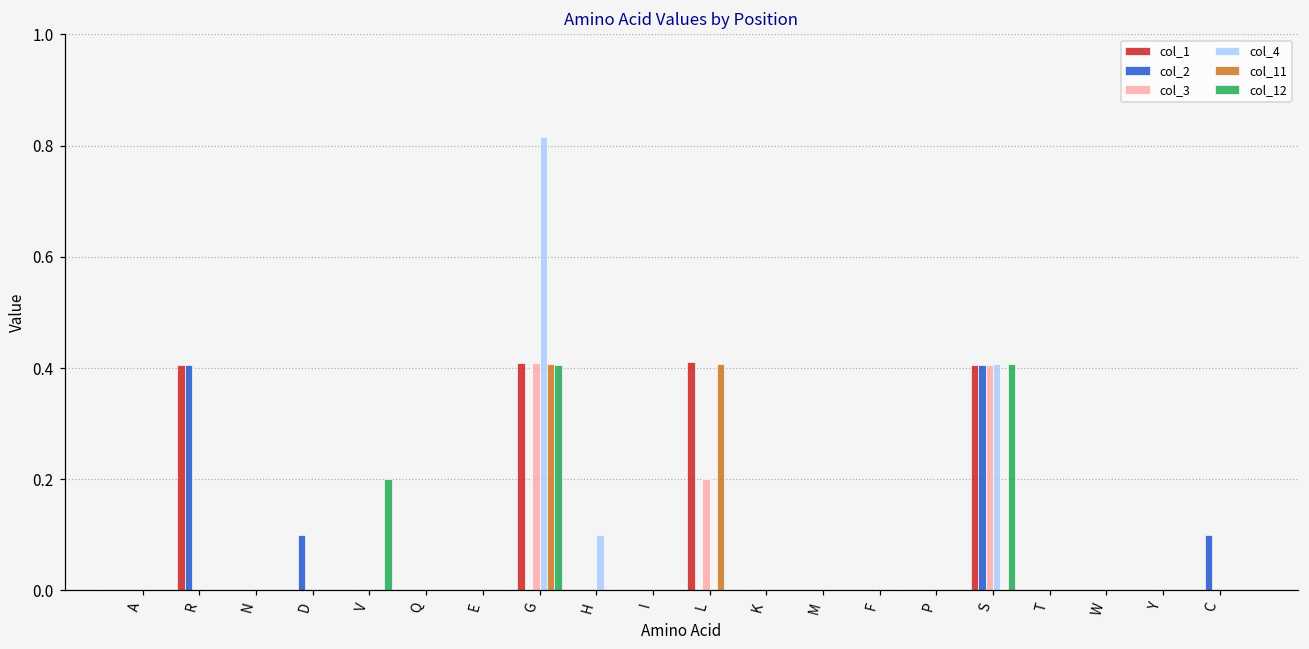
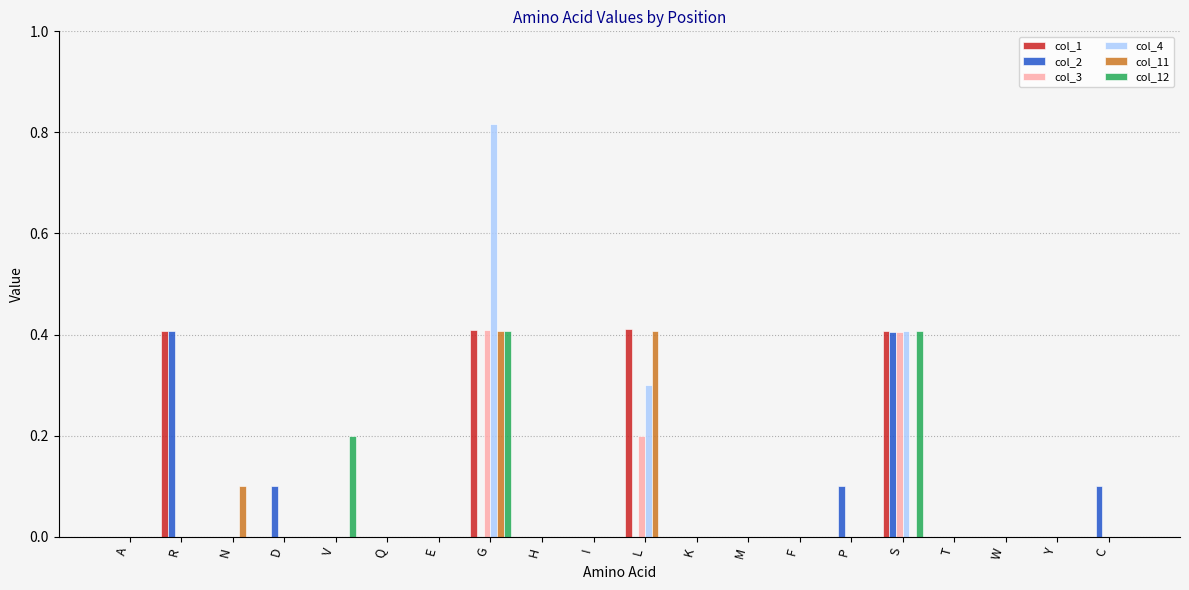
  {
    "col_1": {
      "A": 0.0,
      "R": 0.41,
      "N": 0.0,
      "D": 0.0,
      "V": 0.0,
      "Q": 0.0,
      "E": 0.0,
      "G": 0.41,
      "H": 0.0,
      "I": 0.0,
      "L": 0.41,
      "K": 0.0,
      "M": 0.0,
      "F": 0.0,
      "P": 0.0,
      "S": 0.41,
      "T": 0.0,
      "W": 0.0,
      "Y": 0.0,
      "C": 0.0
    },
    "col_2": {
      "A": 0.0,
      "R": 0.41,
      "N": 0.0,
      "D": 0.1,
      "V": 0.0,
      "Q": 0.0,
      "E": 0.0,
      "G": 0.0,
      "H": 0.0,
      "I": 0.0,
      "L": 0.0,
      "K": 0.0,
      "M": 0.0,
      "F": 0.0,
-     "P": 0.0,
+     "P": 0.1,
      "S": 0.41,
      "T": 0.0,
      "W": 0.0,
      "Y": 0.0,
      "C": 0.1
    },
    "col_3": {
      "A": 0.0,
      "R": 0.0,
      "N": 0.0,
      "D": 0.0,
      "V": 0.0,
      "Q": 0.0,
      "E": 0.0,
      "G": 0.41,
      "H": 0.0,
      "I": 0.0,
      "L": 0.2,
      "K": 0.0,
      "M": 0.0,
      "F": 0.0,
      "P": 0.0,
      "S": 0.41,
      "T": 0.0,
      "W": 0.0,
      "Y": 0.0,
      "C": 0.0
    },
    "col_4": {
      "A": 0.0,
      "R": 0.0,
      "N": 0.0,
      "D": 0.0,
      "V": 0.0,
      "Q": 0.0,
      "E": 0.0,
      "G": 0.82,
-     "H": 0.1,
+     "H": 0.0,
      "I": 0.0,
-     "L": 0.0,
+     "L": 0.3,
      "K": 0.0,
      "M": 0.0,
      "F": 0.0,
      "P": 0.0,
      "S": 0.41,
      "T": 0.0,
      "W": 0.0,
      "Y": 0.0,
      "C": 0.0
    },
    "col_11": {
      "A": 0.0,
      "R": 0.0,
-     "N": 0.0,
+     "N": 0.1,
      "D": 0.0,
      "V": 0.0,
      "Q": 0.0,
      "E": 0.0,
      "G": 0.41,
      "H": 0.0,
      "I": 0.0,
      "L": 0.41,
      "K": 0.0,
      "M": 0.0,
      "F": 0.0,
      "P": 0.0,
      "S": 0.0,
      "T": 0.0,
      "W": 0.0,
      "Y": 0.0,
      "C": 0.0
    },
    "col_12": {
      "A": 0.0,
      "R": 0.0,
      "N": 0.0,
      "D": 0.0,
      "V": 0.2,
      "Q": 0.0,
      "E": 0.0,
      "G": 0.41,
      "H": 0.0,
      "I": 0.0,
      "L": 0.0,
      "K": 0.0,
      "M": 0.0,
      "F": 0.0,
      "P": 0.0,
      "S": 0.41,
      "T": 0.0,
      "W": 0.0,
      "Y": 0.0,
      "C": 0.0
    }
  }
